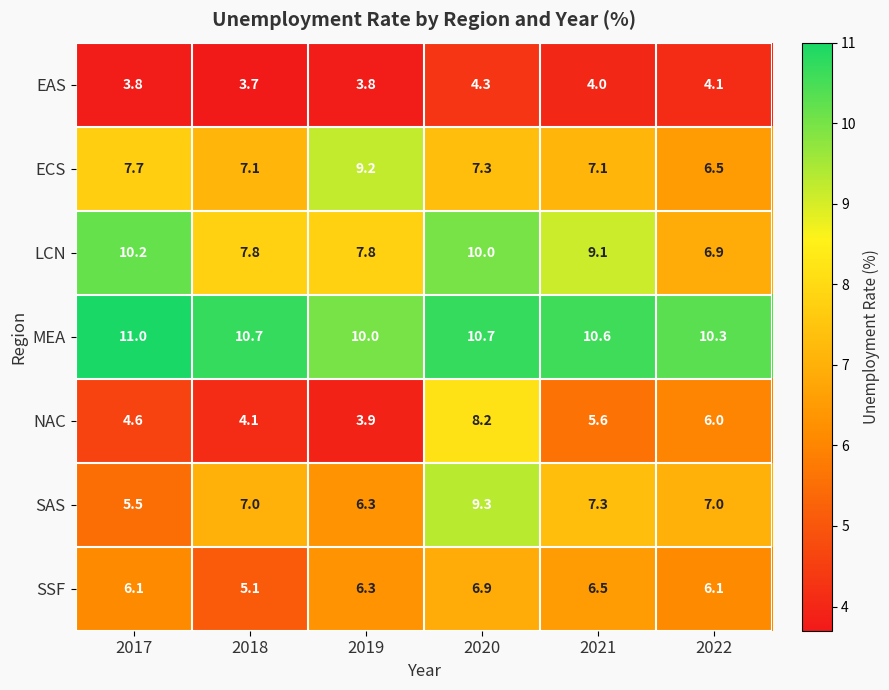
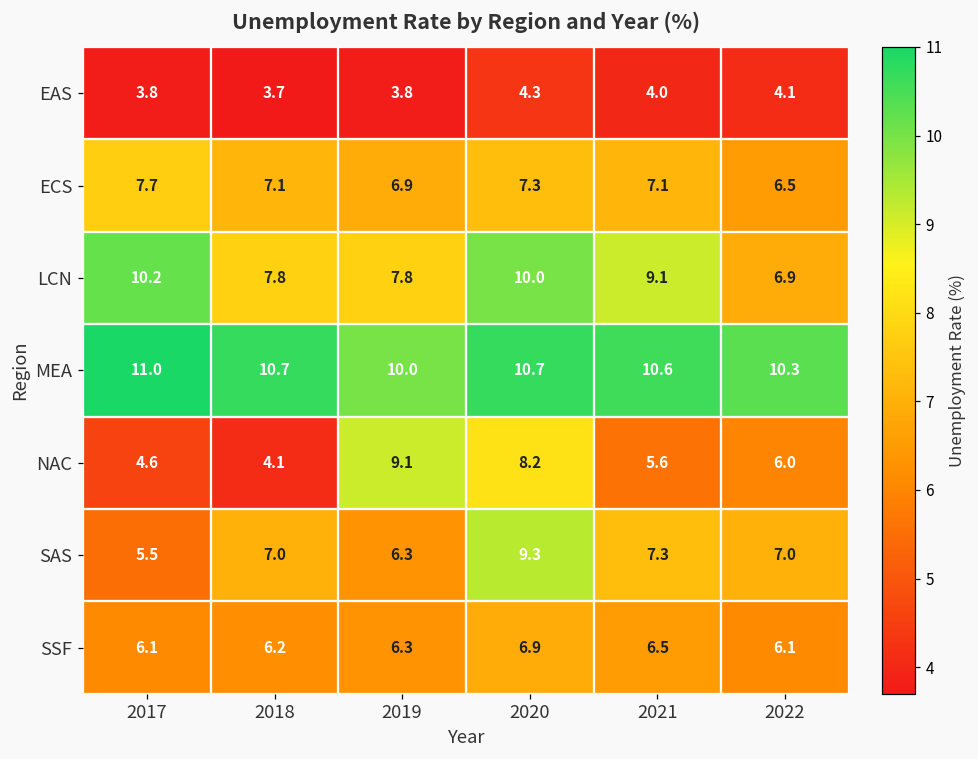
  {
    "EAS": {
      "2017": 3.8,
      "2018": 3.7,
      "2019": 3.8,
      "2020": 4.3,
      "2021": 4.0,
      "2022": 4.1
    },
    "ECS": {
      "2017": 7.7,
      "2018": 7.1,
-     "2019": 9.2,
+     "2019": 6.9,
      "2020": 7.3,
      "2021": 7.1,
      "2022": 6.5
    },
    "LCN": {
      "2017": 10.2,
      "2018": 7.8,
      "2019": 7.8,
      "2020": 10.0,
      "2021": 9.1,
      "2022": 6.9
    },
    "MEA": {
      "2017": 11.0,
      "2018": 10.7,
      "2019": 10.0,
      "2020": 10.7,
      "2021": 10.6,
      "2022": 10.3
    },
    "NAC": {
      "2017": 4.6,
      "2018": 4.1,
-     "2019": 3.9,
+     "2019": 9.1,
      "2020": 8.2,
      "2021": 5.6,
      "2022": 6.0
    },
    "SAS": {
      "2017": 5.5,
      "2018": 7.0,
      "2019": 6.3,
      "2020": 9.3,
      "2021": 7.3,
      "2022": 7.0
    },
    "SSF": {
      "2017": 6.1,
-     "2018": 5.1,
+     "2018": 6.2,
      "2019": 6.3,
      "2020": 6.9,
      "2021": 6.5,
      "2022": 6.1
    }
  }
